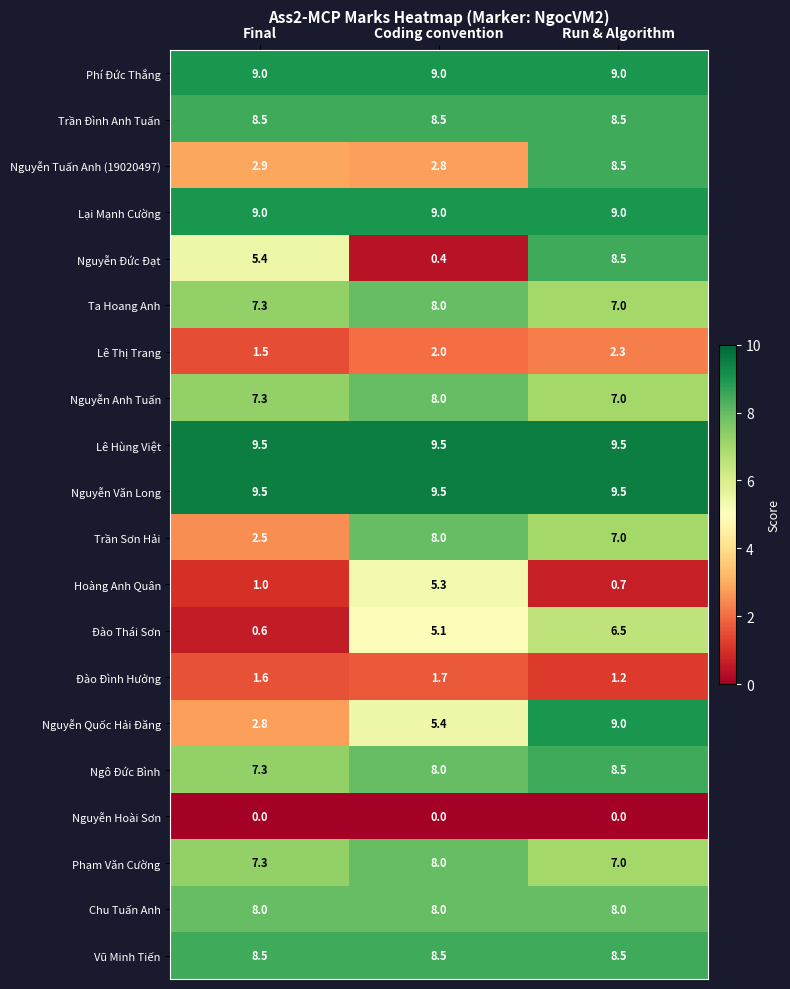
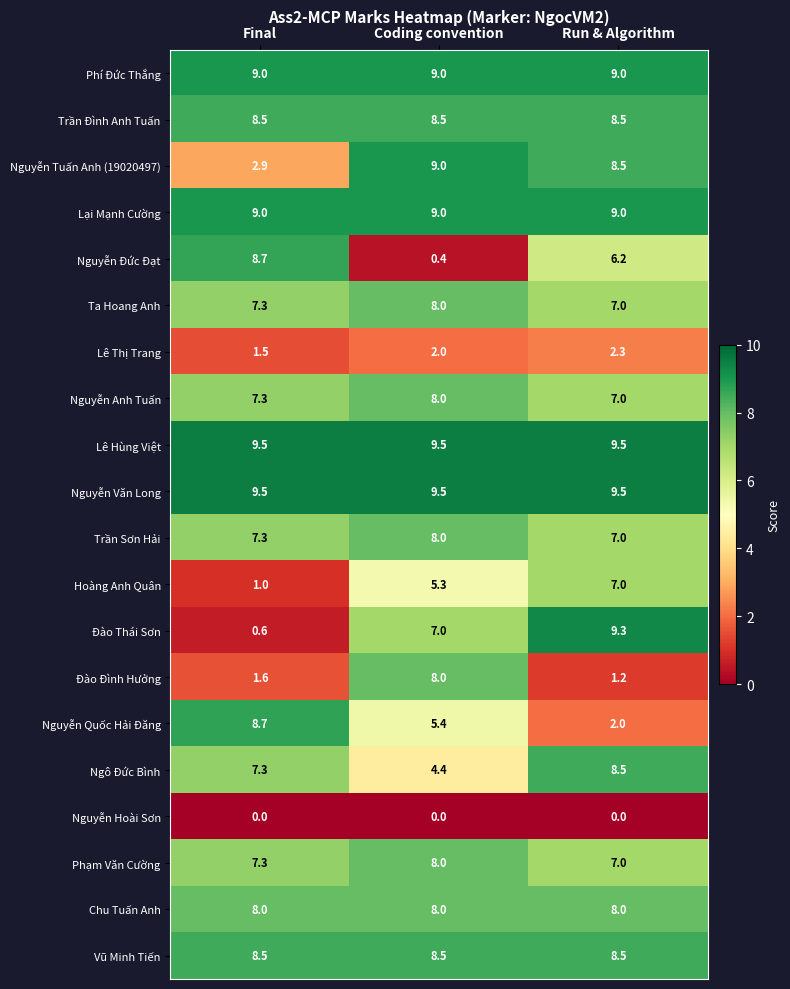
  {
    "Phí Đức Thắng": {
      "Final": 9.0,
      "Coding convention": 9.0,
      "Run & Algorithm": 9.0
    },
    "Trần Đình Anh Tuấn": {
      "Final": 8.5,
      "Coding convention": 8.5,
      "Run & Algorithm": 8.5
    },
    "Nguyễn Tuấn Anh (19020497)": {
      "Final": 2.9,
-     "Coding convention": 2.8,
+     "Coding convention": 9.0,
      "Run & Algorithm": 8.5
    },
    "Lại Mạnh Cường": {
      "Final": 9.0,
      "Coding convention": 9.0,
      "Run & Algorithm": 9.0
    },
    "Nguyễn Đức Đạt": {
-     "Final": 5.4,
+     "Final": 8.7,
      "Coding convention": 0.4,
-     "Run & Algorithm": 8.5
+     "Run & Algorithm": 6.2
    },
    "Ta Hoang Anh": {
      "Final": 7.3,
      "Coding convention": 8.0,
      "Run & Algorithm": 7.0
    },
    "Lê Thị Trang": {
      "Final": 1.5,
      "Coding convention": 2.0,
      "Run & Algorithm": 2.3
    },
    "Nguyễn Anh Tuấn": {
      "Final": 7.3,
      "Coding convention": 8.0,
      "Run & Algorithm": 7.0
    },
    "Lê Hùng Việt": {
      "Final": 9.5,
      "Coding convention": 9.5,
      "Run & Algorithm": 9.5
    },
    "Nguyễn Văn Long": {
      "Final": 9.5,
      "Coding convention": 9.5,
      "Run & Algorithm": 9.5
    },
    "Trần Sơn Hải": {
-     "Final": 2.5,
+     "Final": 7.3,
      "Coding convention": 8.0,
      "Run & Algorithm": 7.0
    },
    "Hoàng Anh Quân": {
      "Final": 1.0,
      "Coding convention": 5.3,
-     "Run & Algorithm": 0.7
+     "Run & Algorithm": 7.0
    },
    "Đào Thái Sơn": {
      "Final": 0.6,
-     "Coding convention": 5.1,
-     "Run & Algorithm": 6.5
+     "Coding convention": 7.0,
+     "Run & Algorithm": 9.3
    },
    "Đào Đình Hưởng": {
      "Final": 1.6,
-     "Coding convention": 1.7,
+     "Coding convention": 8.0,
      "Run & Algorithm": 1.2
    },
    "Nguyễn Quốc Hải Đăng": {
-     "Final": 2.8,
+     "Final": 8.7,
      "Coding convention": 5.4,
-     "Run & Algorithm": 9.0
+     "Run & Algorithm": 2.0
    },
    "Ngô Đức Bình": {
      "Final": 7.3,
-     "Coding convention": 8.0,
+     "Coding convention": 4.4,
      "Run & Algorithm": 8.5
    },
    "Nguyễn Hoài Sơn": {
      "Final": 0.0,
      "Coding convention": 0.0,
      "Run & Algorithm": 0.0
    },
    "Phạm Văn Cường": {
      "Final": 7.3,
      "Coding convention": 8.0,
      "Run & Algorithm": 7.0
    },
    "Chu Tuấn Anh": {
      "Final": 8.0,
      "Coding convention": 8.0,
      "Run & Algorithm": 8.0
    },
    "Vũ Minh Tiến": {
      "Final": 8.5,
      "Coding convention": 8.5,
      "Run & Algorithm": 8.5
    }
  }
